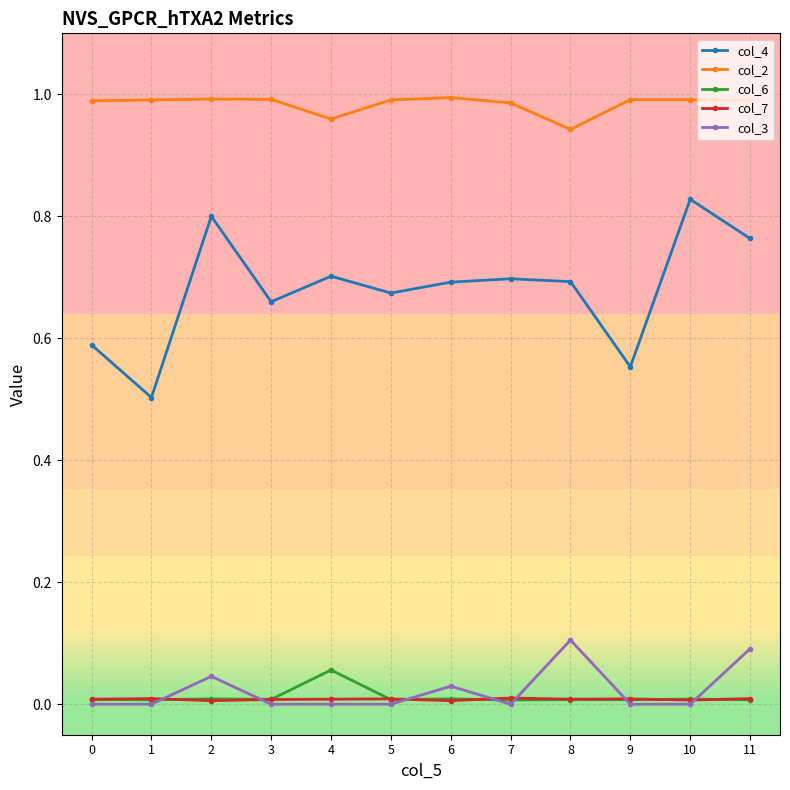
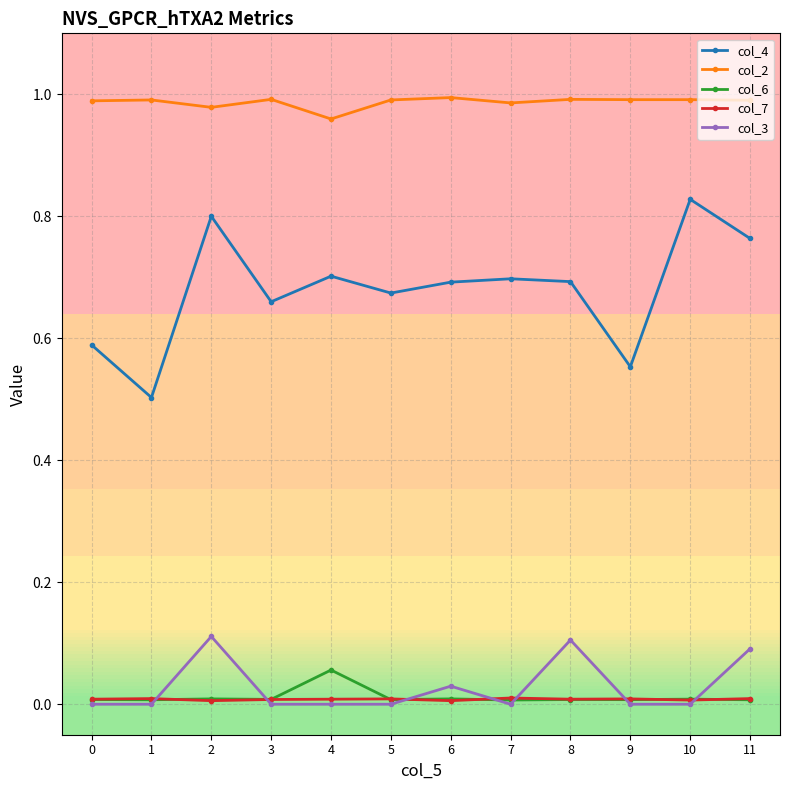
  {
    "col_4": {
      "0": 0.59,
      "1": 0.50,
      "2": 0.80,
      "3": 0.66,
      "4": 0.70,
      "5": 0.67,
      "6": 0.69,
      "7": 0.70,
      "8": 0.69,
      "9": 0.55,
      "10": 0.83,
      "11": 0.76
    },
    "col_2": {
      "0": 0.99,
      "1": 0.99,
-     "2": 0.99,
+     "2": 0.98,
      "3": 0.99,
      "4": 0.96,
      "5": 0.99,
      "6": 0.99,
      "7": 0.99,
-     "8": 0.94,
+     "8": 0.99,
      "9": 0.99,
      "10": 0.99
    },
    "col_6": {
      "4": 0.06
    },
    "col_7": {
      "4": 0.01
    },
    "col_3": {
      "0": 0.00,
      "1": 0.00,
-     "2": 0.05,
+     "2": 0.11,
      "3": 0.00,
      "4": 0.00,
      "5": 0.00,
      "6": 0.03,
      "7": 0.00,
      "8": 0.11,
      "9": 0.00,
      "10": 0.00,
      "11": 0.09
    }
  }
